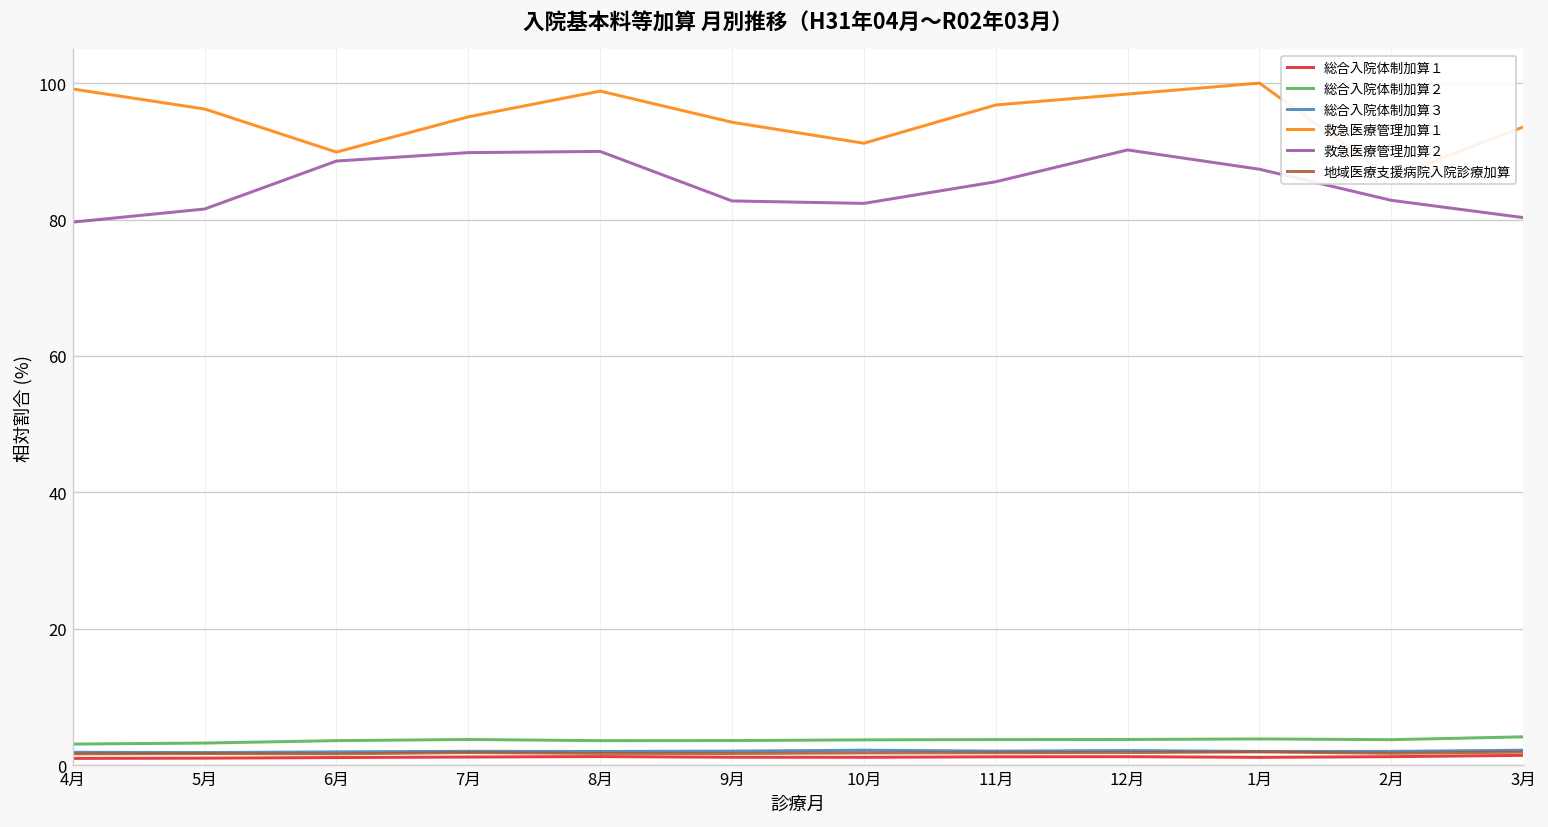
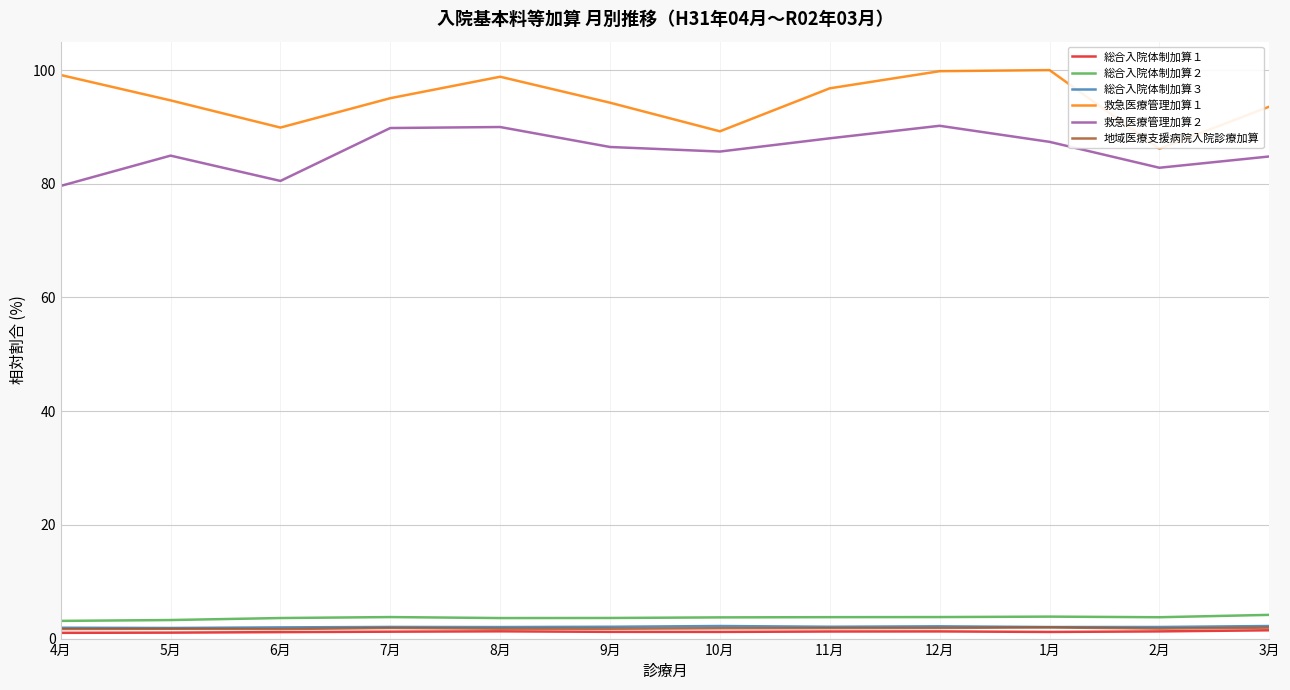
  {
    "総合入院体制加算１": {
      "4月": 1,
      "5月": 1,
      "6月": 1,
      "7月": 1,
      "8月": 1,
      "9月": 1,
      "10月": 1,
      "11月": 1,
      "12月": 1,
      "1月": 1,
      "2月": 1,
      "3月": 1
    },
    "総合入院体制加算２": {
      "4月": 3,
      "5月": 3,
      "6月": 4,
      "7月": 4,
      "8月": 4,
      "9月": 4,
      "10月": 4,
      "11月": 4,
      "12月": 4,
      "1月": 4,
      "2月": 4,
      "3月": 4
    },
    "救急医療管理加算１": {
      "4月": 99,
-     "5月": 96,
+     "5月": 95,
      "6月": 90,
      "7月": 95,
      "8月": 99,
      "9月": 94,
-     "10月": 91,
+     "10月": 89,
      "11月": 97,
-     "12月": 98,
+     "12月": 100,
      "1月": 100,
      "2月": 86,
      "3月": 94
    },
    "救急医療管理加算２": {
      "4月": 80,
-     "5月": 82,
-     "6月": 89,
+     "5月": 85,
+     "6月": 81,
      "7月": 90,
      "8月": 90,
-     "9月": 83,
-     "10月": 82,
-     "11月": 86,
+     "9月": 86,
+     "10月": 86,
+     "11月": 88,
      "12月": 90,
      "1月": 87,
      "2月": 83,
-     "3月": 80
+     "3月": 85
    }
  }
